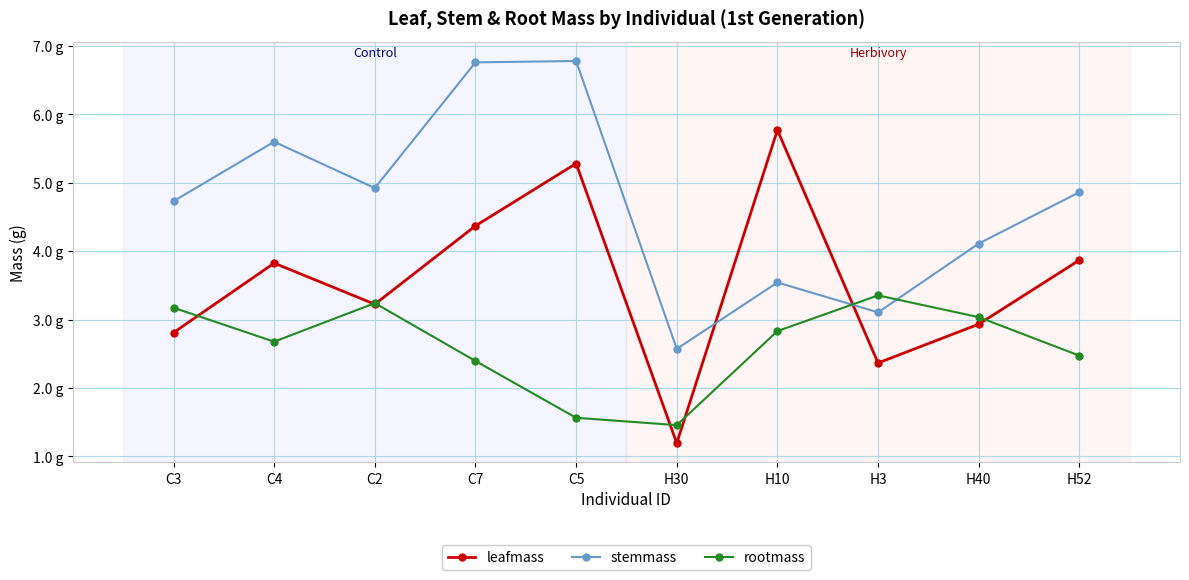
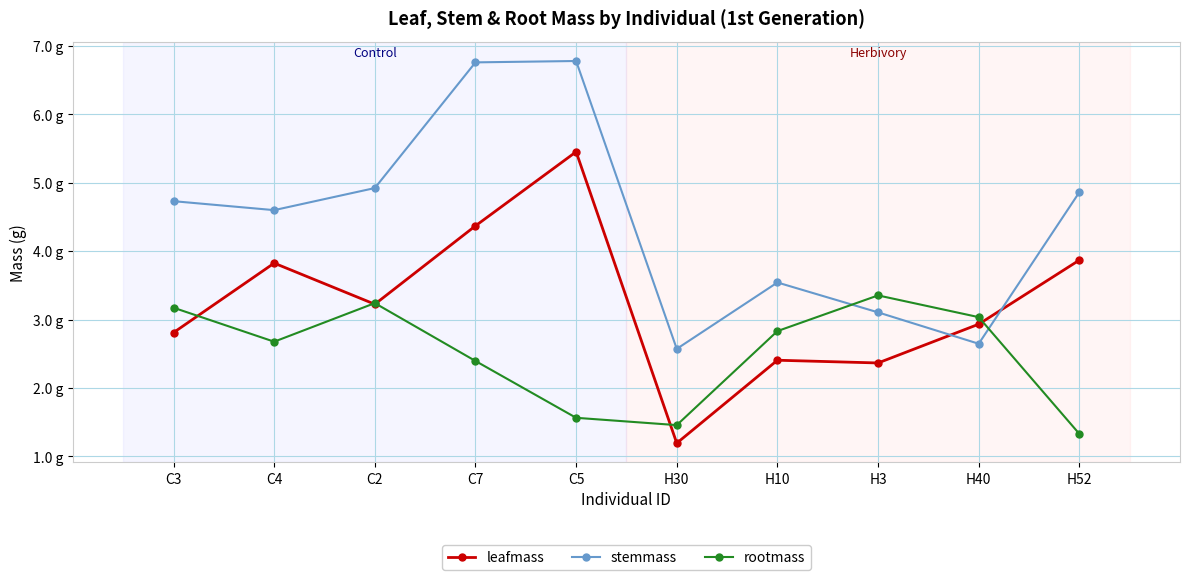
  {
    "leafmass": {
      "C3": "2.8 g",
      "C4": "3.8 g",
      "C7": "4.4 g",
-     "C5": "5.3 g",
+     "C5": "5.5 g",
      "H30": "1.2 g",
-     "H10": "5.8 g",
+     "H10": "2.4 g",
      "H3": "2.4 g",
      "H40": "2.9 g",
      "H52": "3.9 g"
    },
    "stemmass": {
      "C3": "4.7 g",
-     "C4": "5.6 g",
+     "C4": "4.6 g",
      "C2": "4.9 g",
      "C7": "6.8 g",
      "C5": "6.8 g",
      "H30": "2.6 g",
      "H10": "3.5 g",
      "H3": "3.1 g",
-     "H40": "4.1 g",
+     "H40": "2.6 g",
      "H52": "4.9 g"
    },
    "rootmass": {
      "C3": "3.2 g",
      "C4": "2.7 g",
      "C7": "2.4 g",
      "C5": "1.6 g",
      "H30": "1.5 g",
      "H10": "2.8 g",
      "H3": "3.4 g",
      "H40": "3.0 g",
-     "H52": "2.5 g"
+     "H52": "1.3 g"
    }
  }
